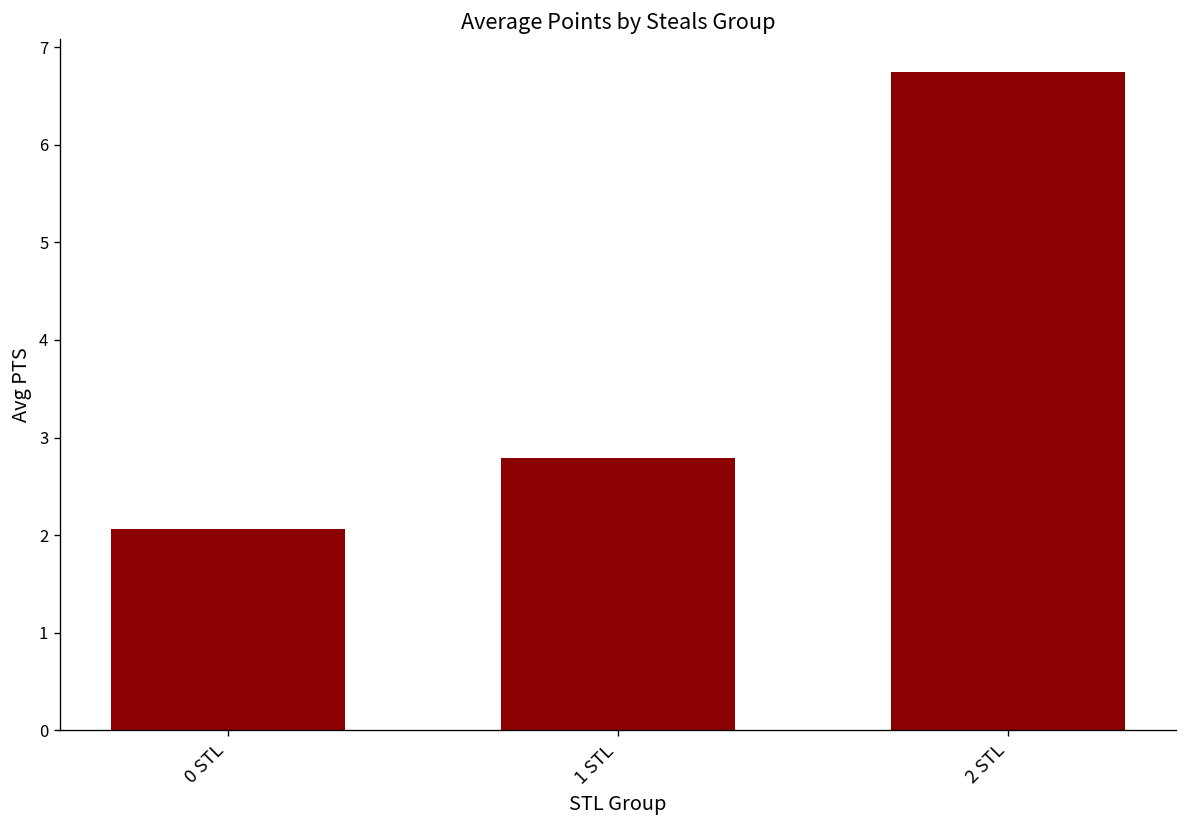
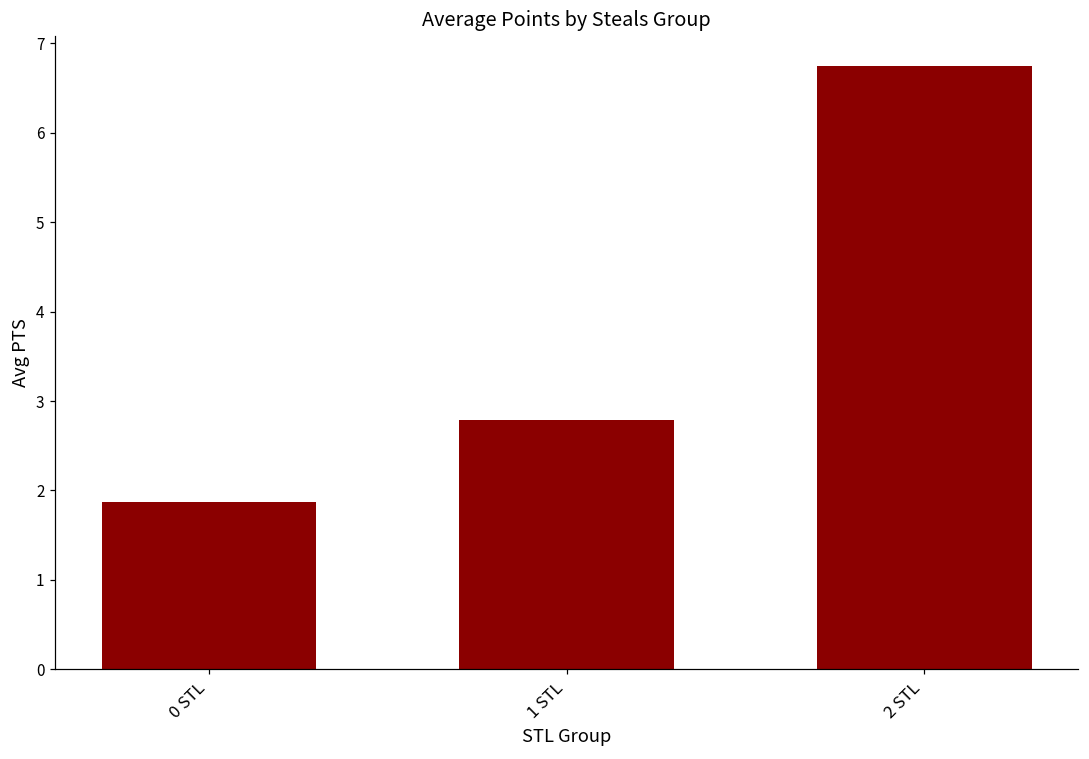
  {
-   "0 STL": 2.1,
+   "0 STL": 1.9,
    "1 STL": 2.8,
    "2 STL": 6.8
  }
